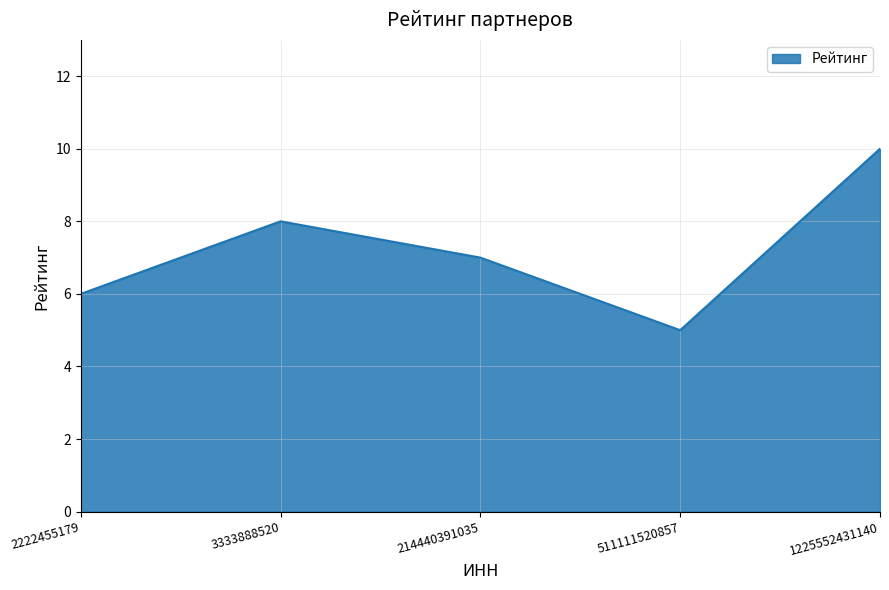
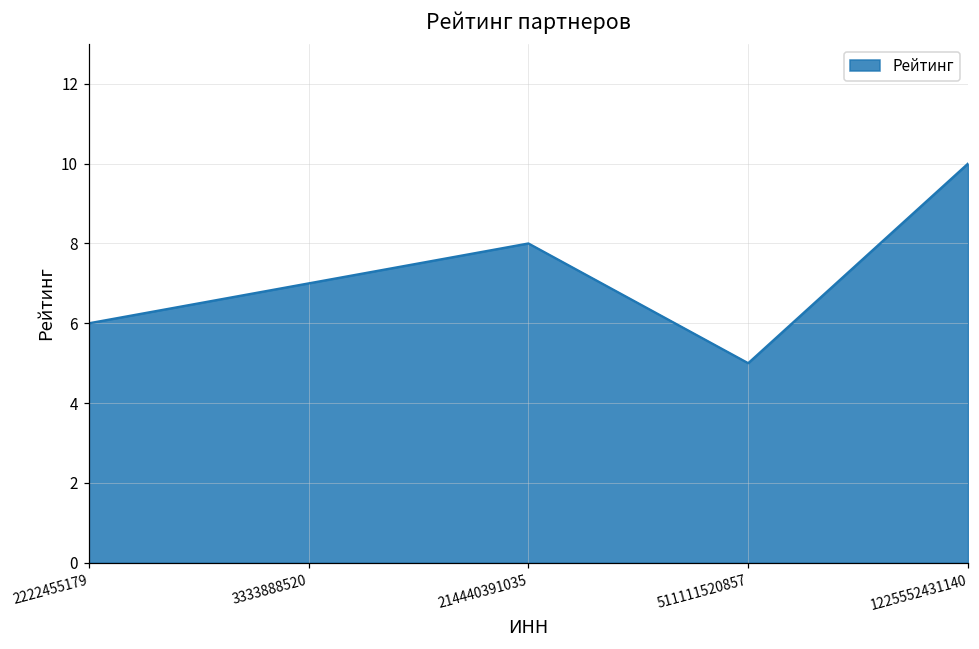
  {
    "2222455179": 6,
-   "3333888520": 8,
-   "214440391035": 7,
+   "3333888520": 7,
+   "214440391035": 8,
    "511111520857": 5,
    "1225552431140": 10
  }
